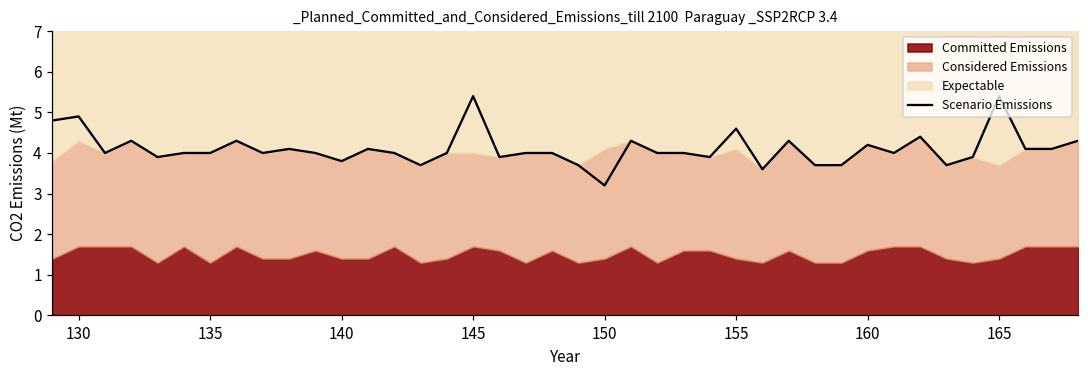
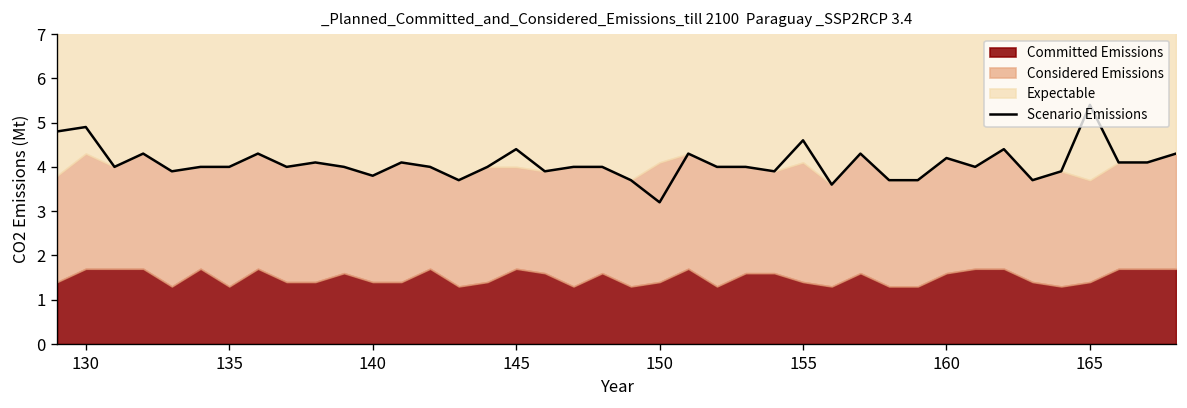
  {
    "Scenario Emissions": {
      "130": 4.9,
-     "145": 5.4,
+     "145": 4.4,
      "150": 3.2,
      "155": 4.6
    },
    "Committed Emissions": {
      "130": 1.7,
      "135": 1.3,
      "140": 1.4,
      "145": 1.7,
      "150": 1.4,
      "155": 1.4,
      "160": 1.6,
      "165": 1.4
    }
  }
